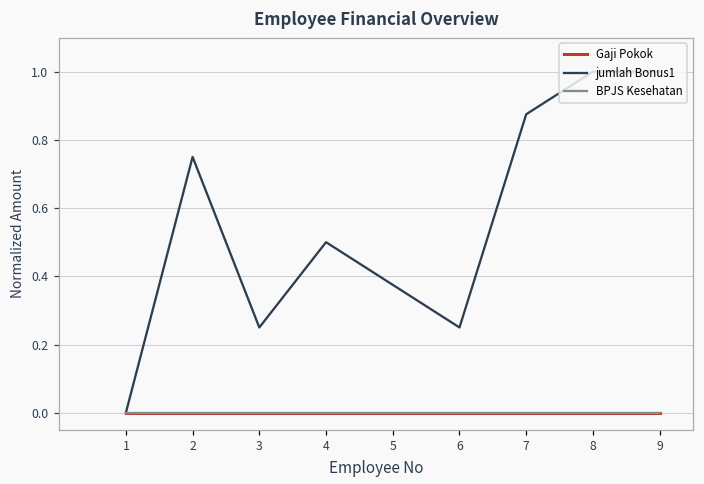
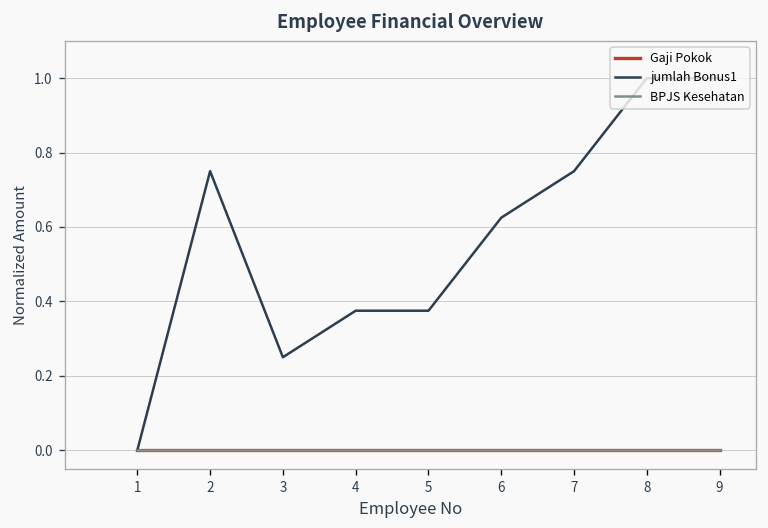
  {
    "BPJS Kesehatan": {
      "2": 0.00,
      "3": 0.00,
      "4": 0.00,
      "5": 0.00,
      "6": 0.00,
      "7": 0.00,
      "8": 0.00,
      "9": 0.00
    },
    "jumlah Bonus1": {
      "2": 0.75,
      "3": 0.25,
-     "4": 0.50,
+     "4": 0.38,
      "5": 0.38,
-     "6": 0.25,
-     "7": 0.88
+     "6": 0.63,
+     "7": 0.75
    }
  }
